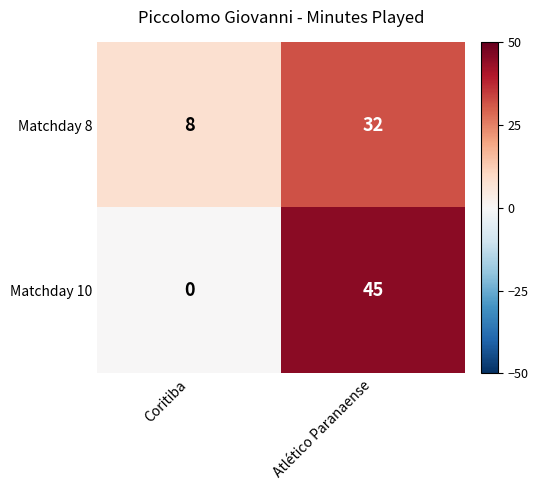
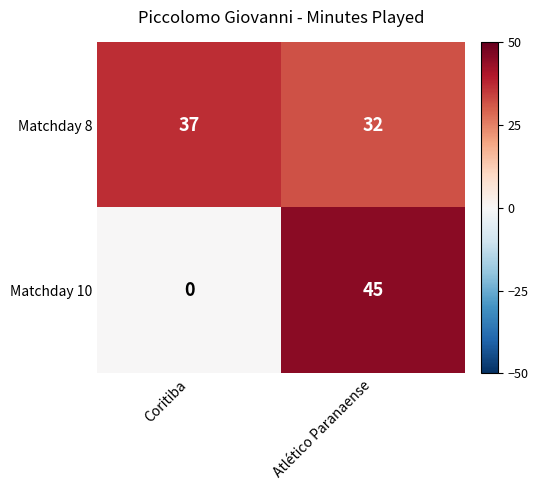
  {
    "Matchday 8": {
-     "Coritiba": 8,
+     "Coritiba": 37,
      "Atlético Paranaense": 32
    },
    "Matchday 10": {
      "Coritiba": 0,
      "Atlético Paranaense": 45
    }
  }
